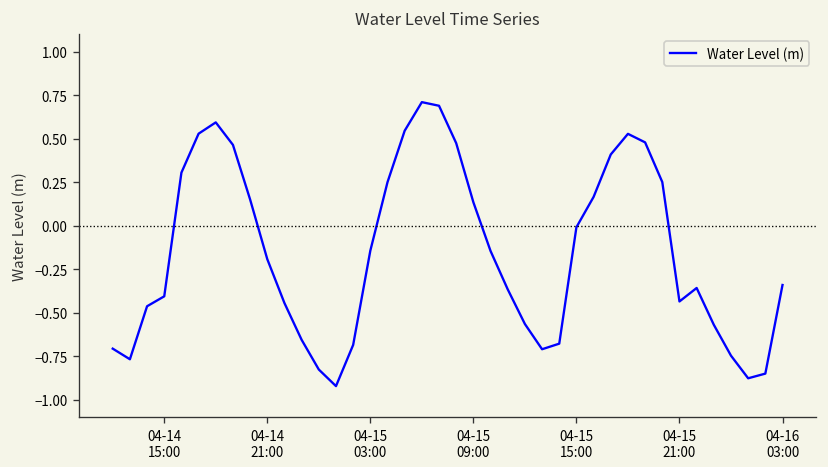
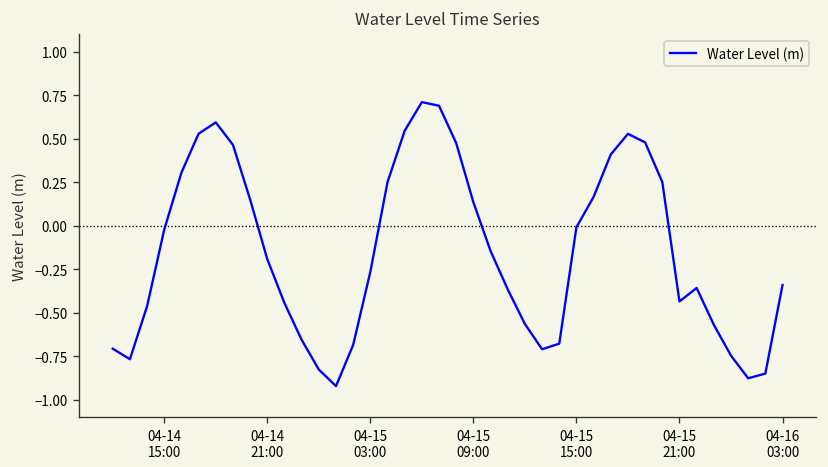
  {
-   "04-14 15:00": -0.40,
+   "04-14 15:00": -0.02,
    "04-14 21:00": -0.19,
-   "04-15 03:00": -0.14,
+   "04-15 03:00": -0.26,
    "04-15 09:00": 0.14,
    "04-15 15:00": -0.01,
    "04-15 21:00": -0.43,
    "04-16 03:00": -0.34
  }
